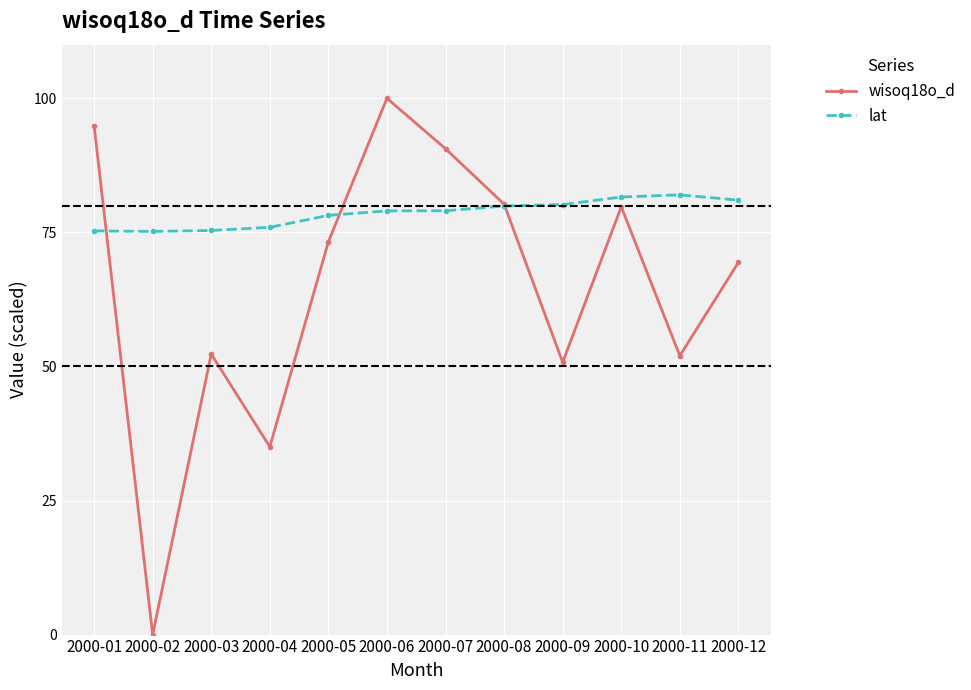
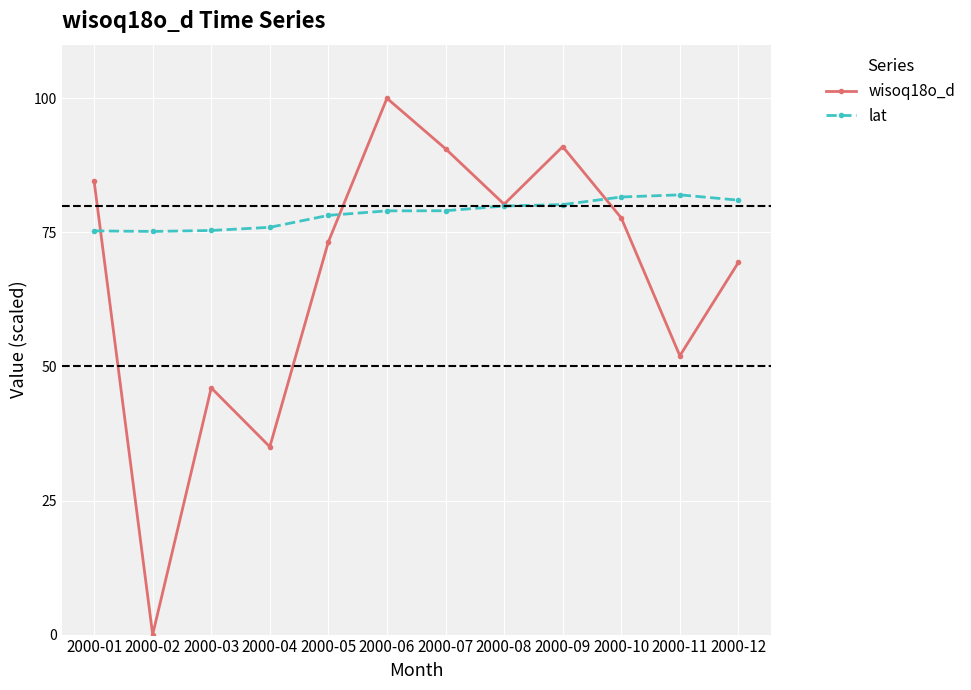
  {
    "wisoq18o_d": {
-     "2000-01": 95,
+     "2000-01": 85,
      "2000-02": 0,
-     "2000-03": 52,
+     "2000-03": 46,
      "2000-04": 35,
      "2000-05": 73,
      "2000-06": 100,
      "2000-07": 91,
-     "2000-09": 51,
-     "2000-10": 80,
+     "2000-09": 91,
+     "2000-10": 78,
      "2000-11": 52,
      "2000-12": 69
    },
    "lat": {
      "2000-01": 75,
      "2000-02": 75,
      "2000-03": 75,
      "2000-04": 76,
      "2000-05": 78,
      "2000-06": 79,
      "2000-07": 79,
      "2000-09": 80,
      "2000-10": 82,
      "2000-11": 82,
      "2000-12": 81
    }
  }
